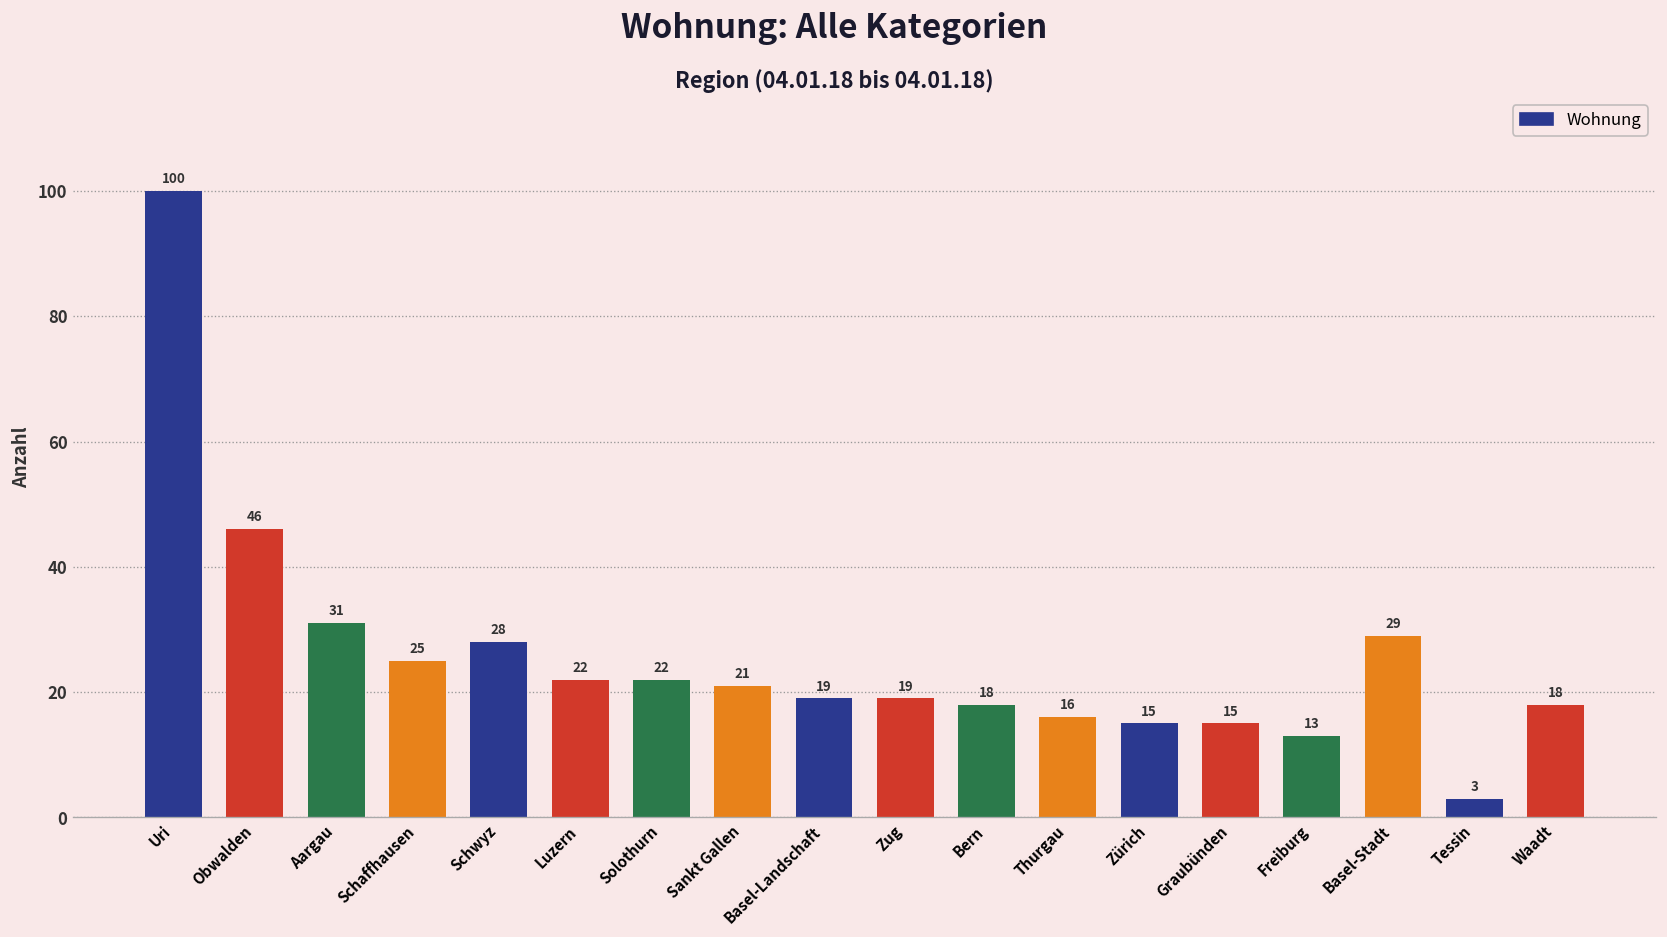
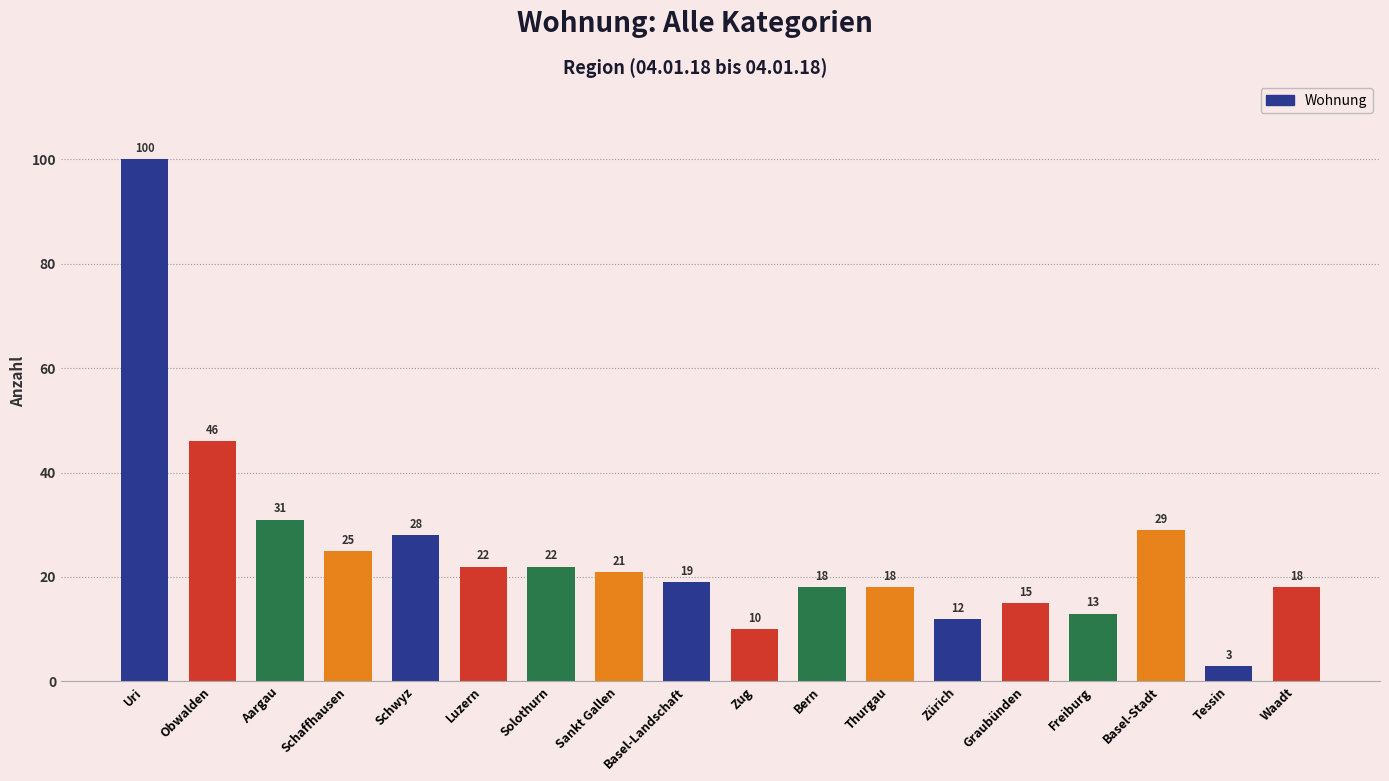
  {
    "Uri": 100,
    "Obwalden": 46,
    "Aargau": 31,
    "Schaffhausen": 25,
    "Schwyz": 28,
    "Luzern": 22,
    "Solothurn": 22,
    "Sankt Gallen": 21,
    "Basel-Landschaft": 19,
-   "Zug": 19,
+   "Zug": 10,
    "Bern": 18,
-   "Thurgau": 16,
-   "Zürich": 15,
+   "Thurgau": 18,
+   "Zürich": 12,
    "Graubünden": 15,
    "Freiburg": 13,
    "Basel-Stadt": 29,
    "Tessin": 3,
    "Waadt": 18
  }
